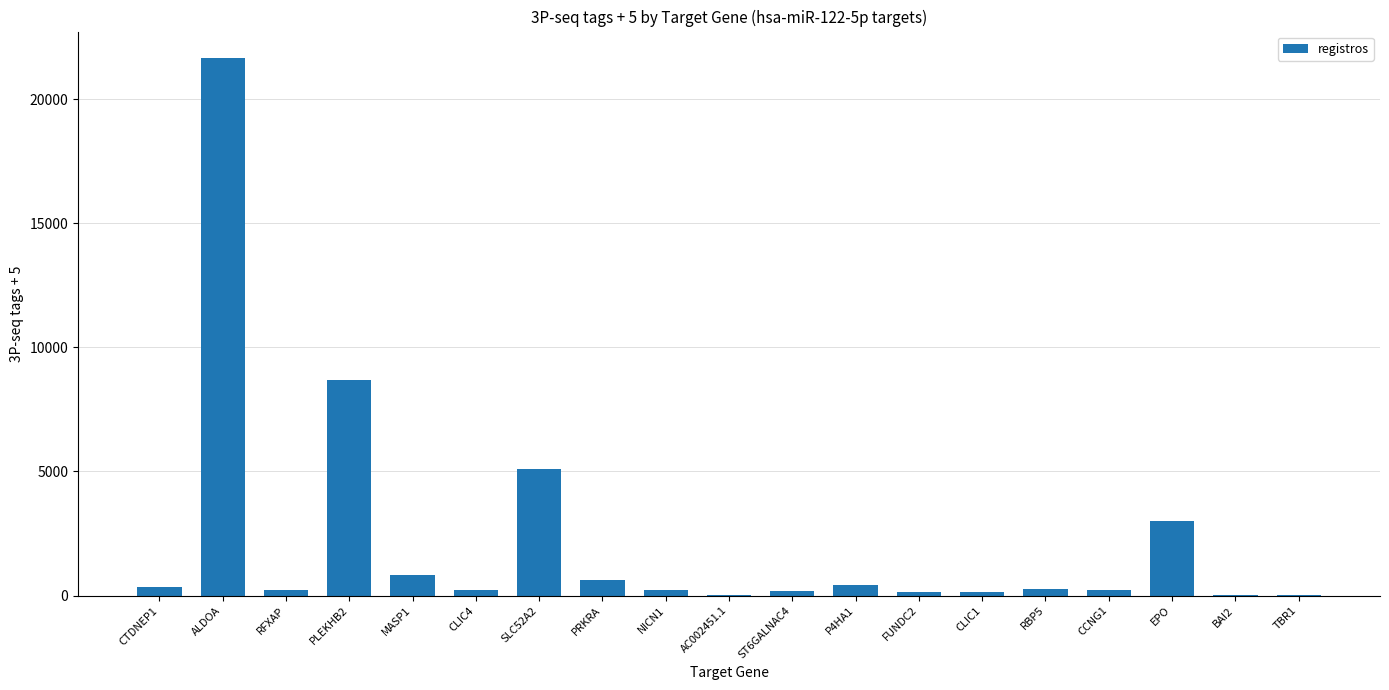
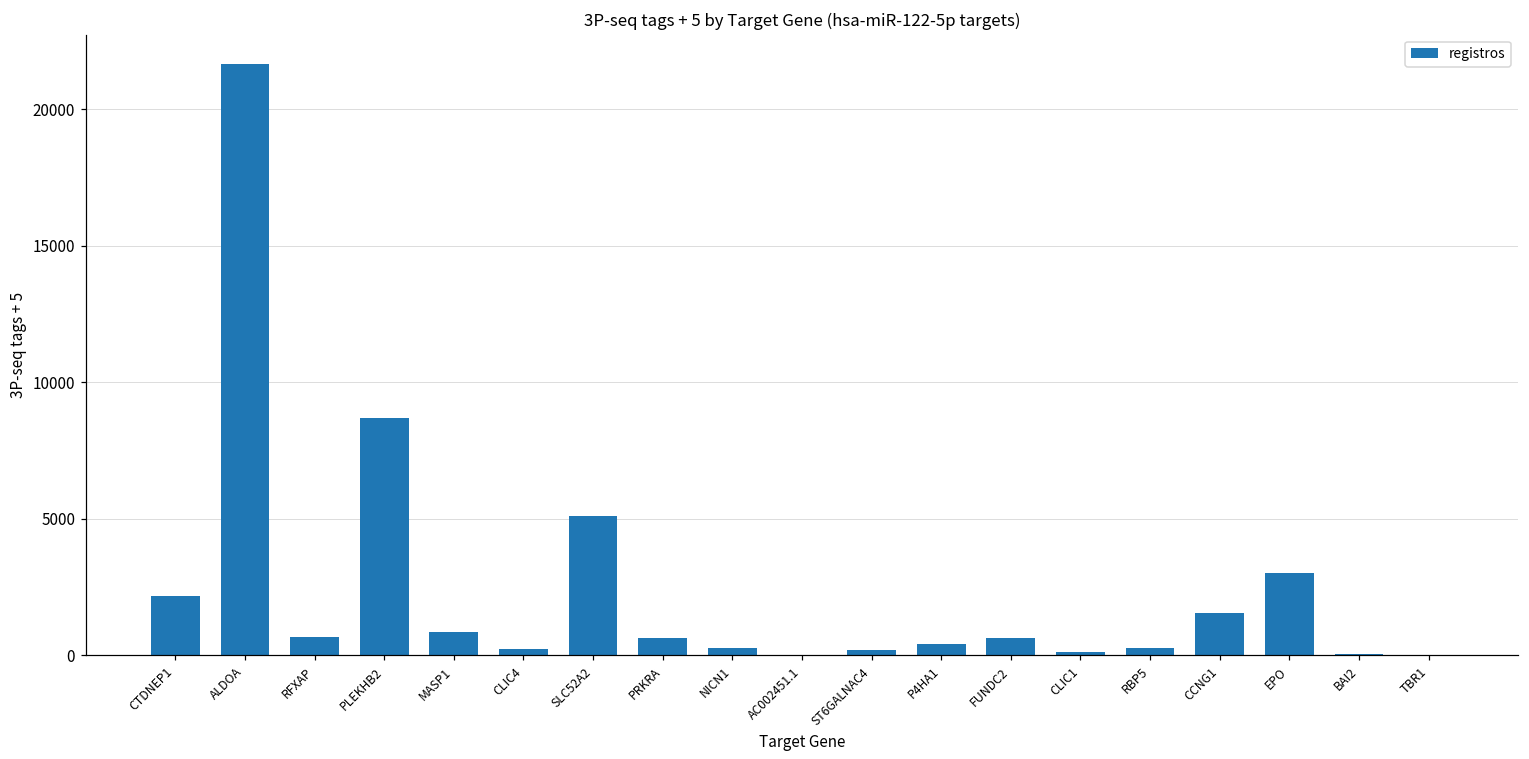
  {
-   "CTDNEP1": 400,
+   "CTDNEP1": 2200,
    "ALDOA": 21600,
-   "RFXAP": 200,
+   "RFXAP": 700,
    "PLEKHB2": 8700,
    "MASP1": 800,
    "CLIC4": 200,
    "SLC52A2": 5100,
    "PRKRA": 600,
    "NICN1": 200,
    "ST6GALNAC4": 200,
    "P4HA1": 400,
-   "FUNDC2": 100,
+   "FUNDC2": 600,
    "CLIC1": 100,
    "RBP5": 300,
-   "CCNG1": 200,
+   "CCNG1": 1500,
    "EPO": 3000
  }
